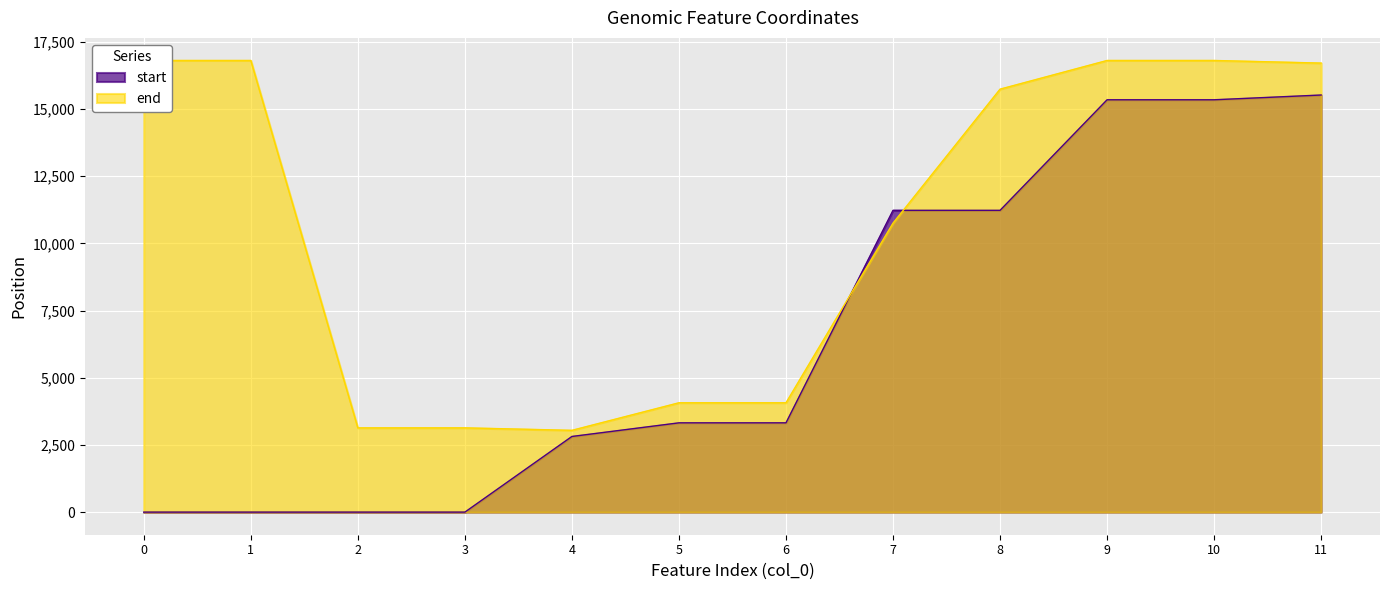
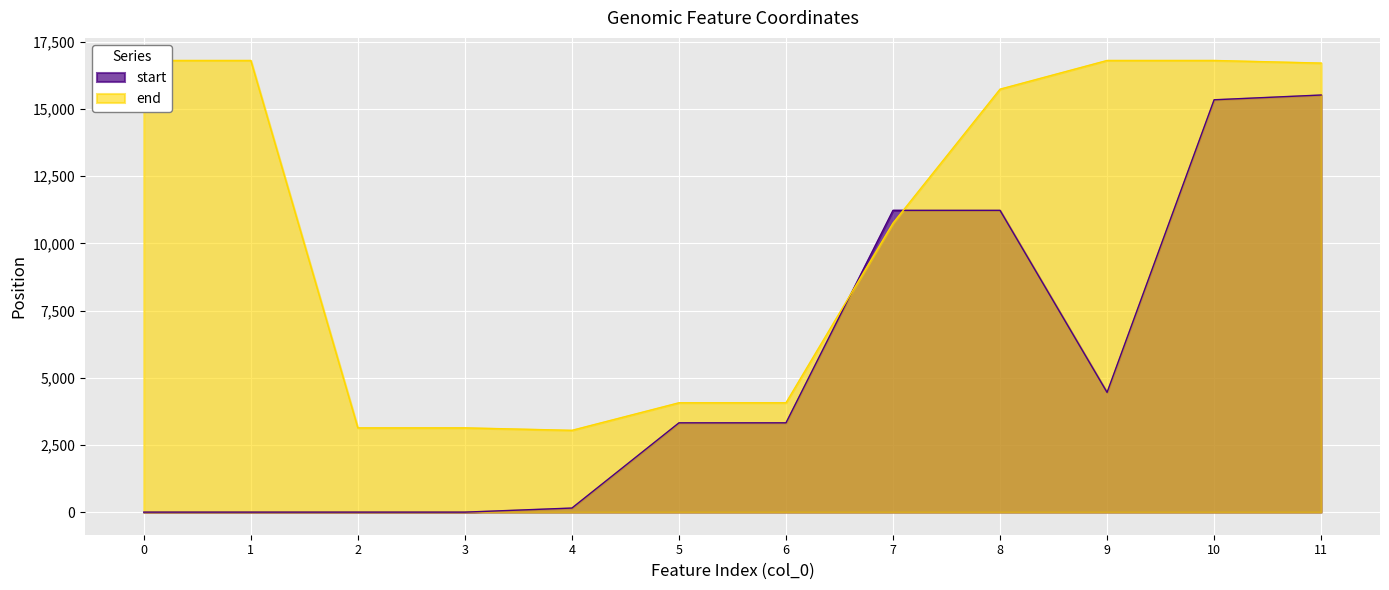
  {
    "start": {
      "0": "0",
      "1": "0",
      "2": "0",
      "3": "0",
-     "4": "2,800",
+     "4": "200",
      "5": "3,300",
      "6": "3,300",
      "7": "11,200",
      "8": "11,200",
-     "9": "15,300",
+     "9": "4,500",
      "10": "15,300",
      "11": "15,500"
    },
    "end": {
      "1": "16,800",
      "2": "3,100",
      "3": "3,100",
      "4": "3,000",
      "5": "4,100",
      "6": "4,100",
      "7": "10,800",
      "8": "15,700",
      "9": "16,800",
      "10": "16,800",
      "11": "16,700"
    }
  }
